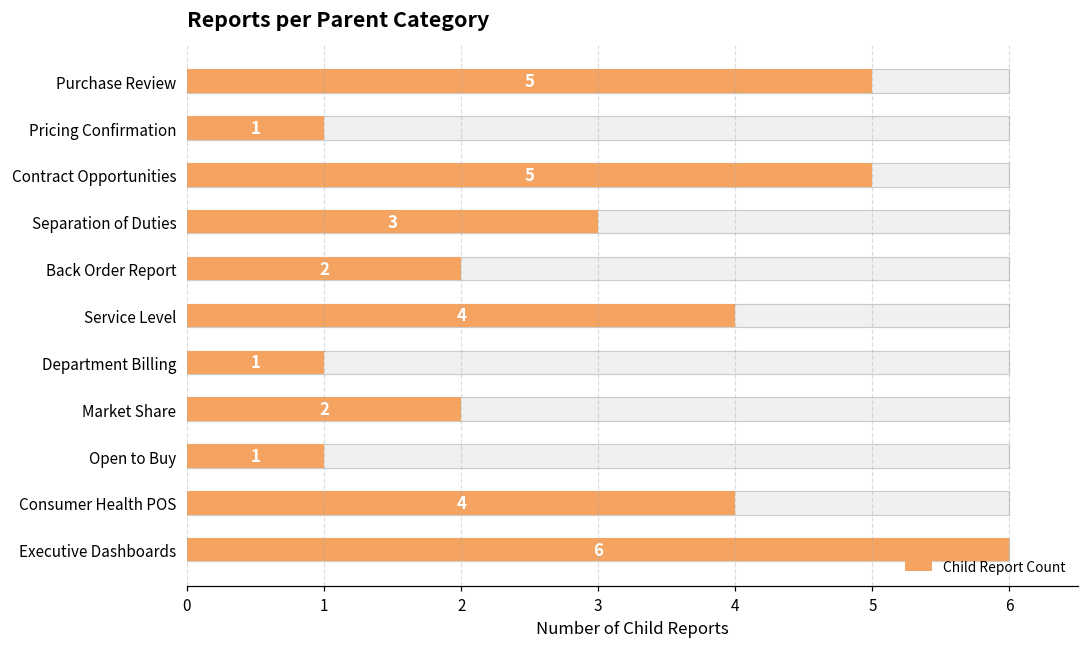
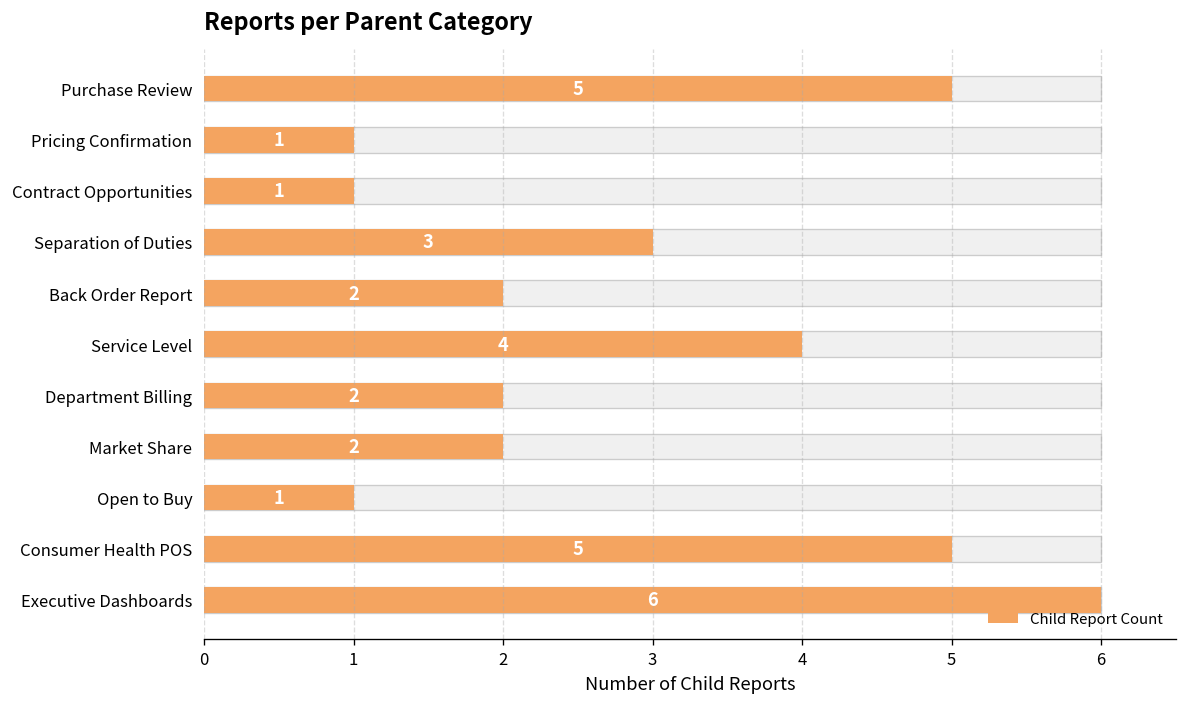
  {
    "Child Report Count": {
-     "Contract Opportunities": 5,
-     "Department Billing": 1,
-     "Consumer Health POS": 4,
+     "Contract Opportunities": 1,
+     "Department Billing": 2,
+     "Consumer Health POS": 5,
      "Executive Dashboards": 6
    }
  }
